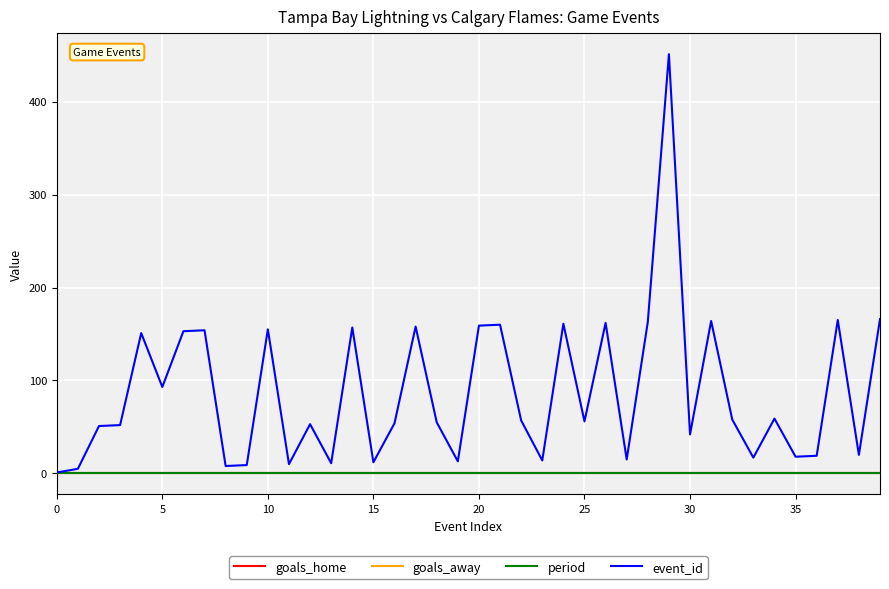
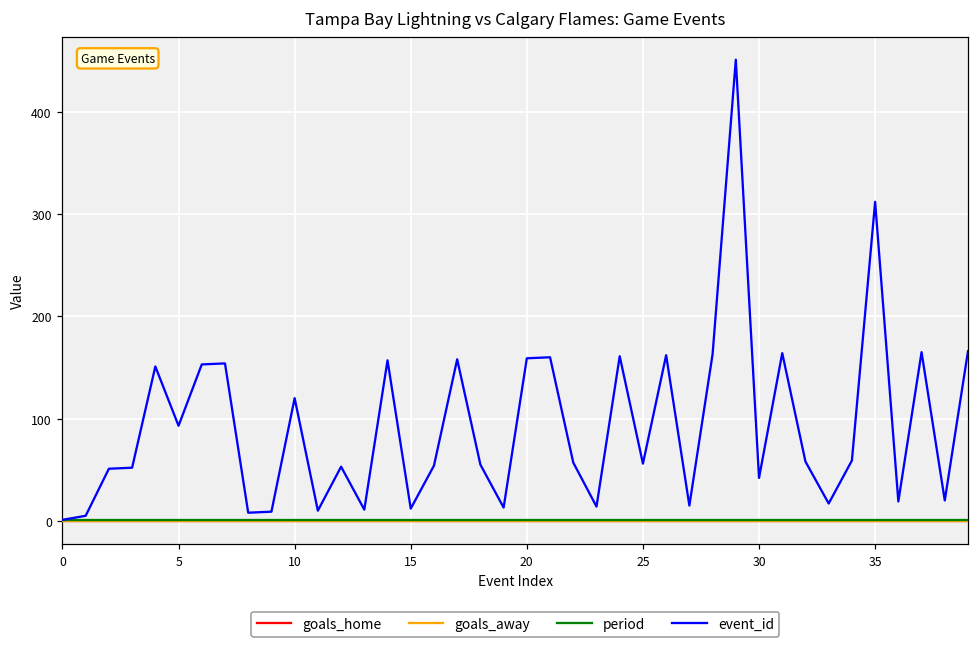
  {
    "event_id": {
      "5": 90,
-     "10": 160,
+     "10": 120,
      "15": 10,
      "20": 160,
      "25": 60,
      "30": 40,
-     "35": 20
+     "35": 310
    }
  }
